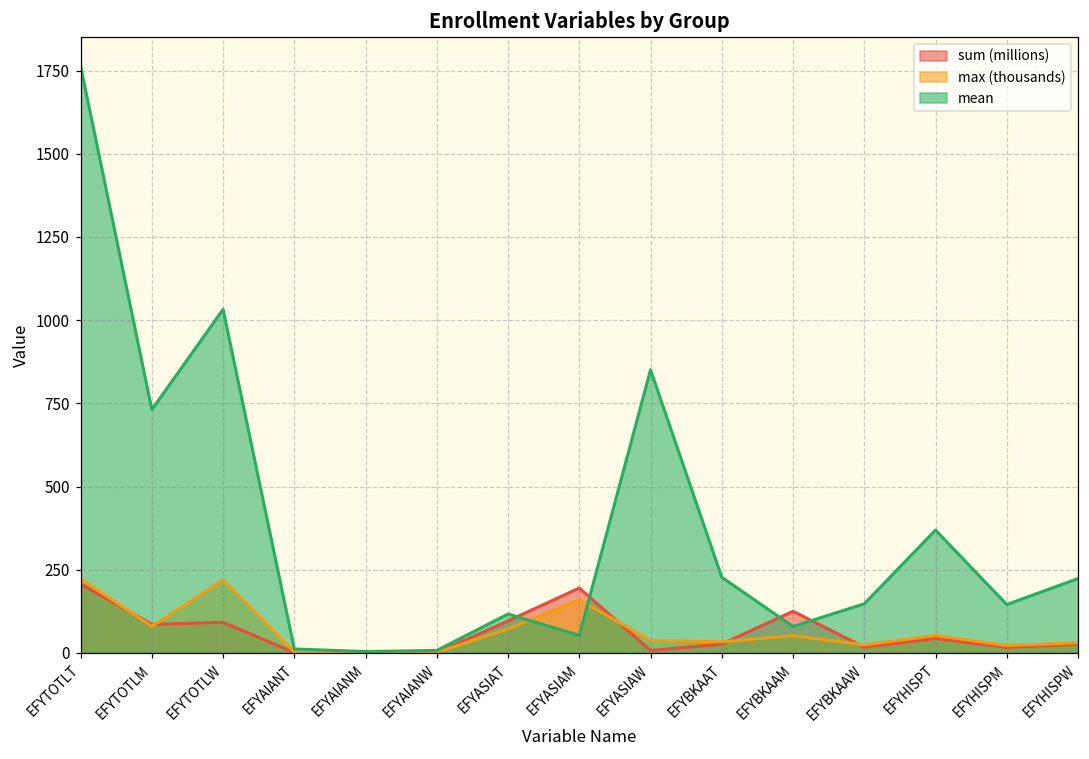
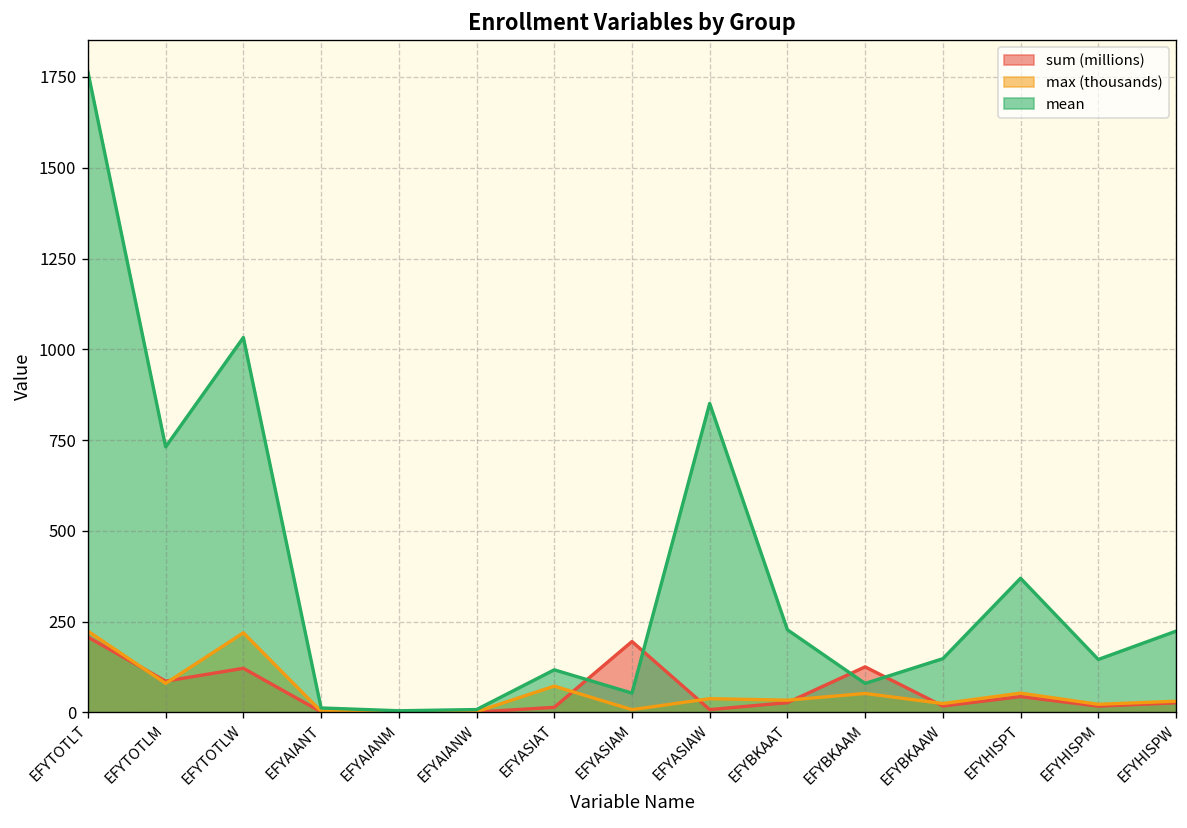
  {
    "sum (millions)": {
      "EFYTOTLT": 210,
-     "EFYTOTLW": 90,
-     "EFYASIAT": 100,
+     "EFYTOTLW": 120,
+     "EFYASIAT": 10,
      "EFYASIAM": 200,
      "EFYASIAW": 10,
      "EFYBKAAM": 130,
      "EFYHISPT": 40
    },
    "max (thousands)": {
      "EFYTOTLT": 220,
      "EFYTOTLW": 220,
      "EFYASIAT": 70,
-     "EFYASIAM": 160,
+     "EFYASIAM": 10,
      "EFYASIAW": 40,
      "EFYBKAAM": 50,
      "EFYHISPT": 50
    },
    "mean": {
      "EFYTOTLT": 1760,
      "EFYTOTLM": 730,
      "EFYTOTLW": 1030,
      "EFYAIANT": 10,
      "EFYASIAT": 120,
      "EFYASIAM": 50,
      "EFYASIAW": 850,
      "EFYBKAAT": 230,
      "EFYBKAAM": 80,
      "EFYBKAAW": 150,
      "EFYHISPT": 370,
      "EFYHISPM": 150,
      "EFYHISPW": 220
    }
  }
